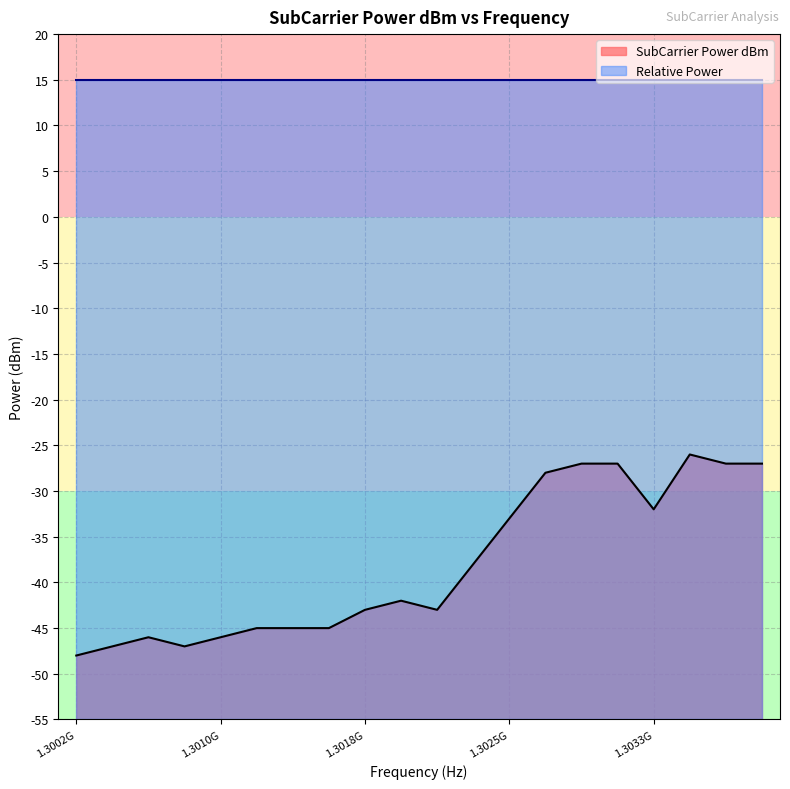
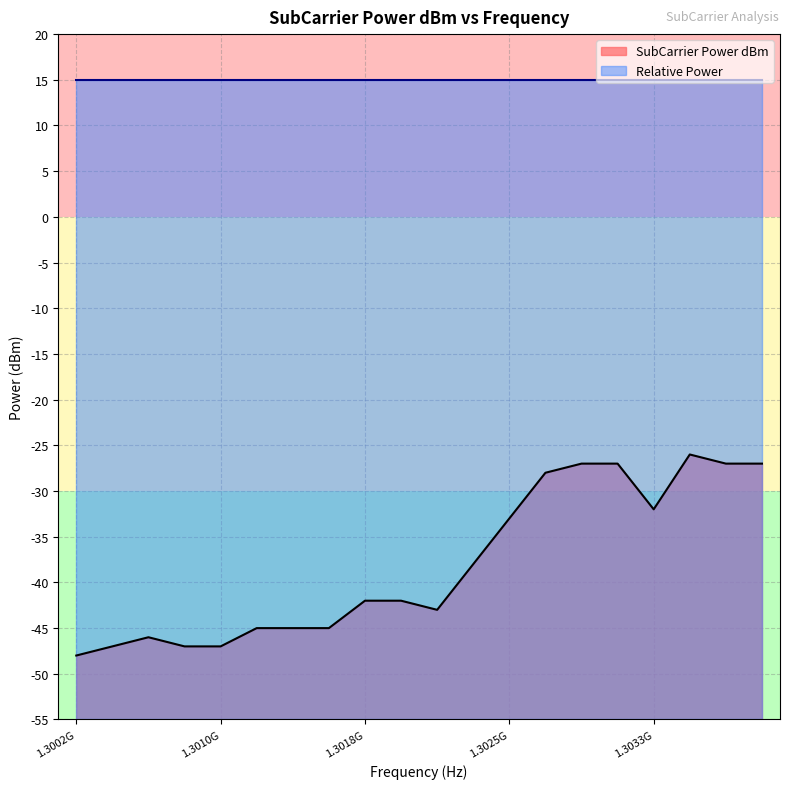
  {
    "SubCarrier Power dBm": {
      "1.3002G": -48,
-     "1.3010G": -46,
-     "1.3018G": -43,
+     "1.3010G": -47,
+     "1.3018G": -42,
      "1.3025G": -33,
      "1.3033G": -32
    },
    "Relative Power": {
      "1.3002G": 15,
      "1.3010G": 15,
      "1.3018G": 15,
      "1.3025G": 15
    }
  }
